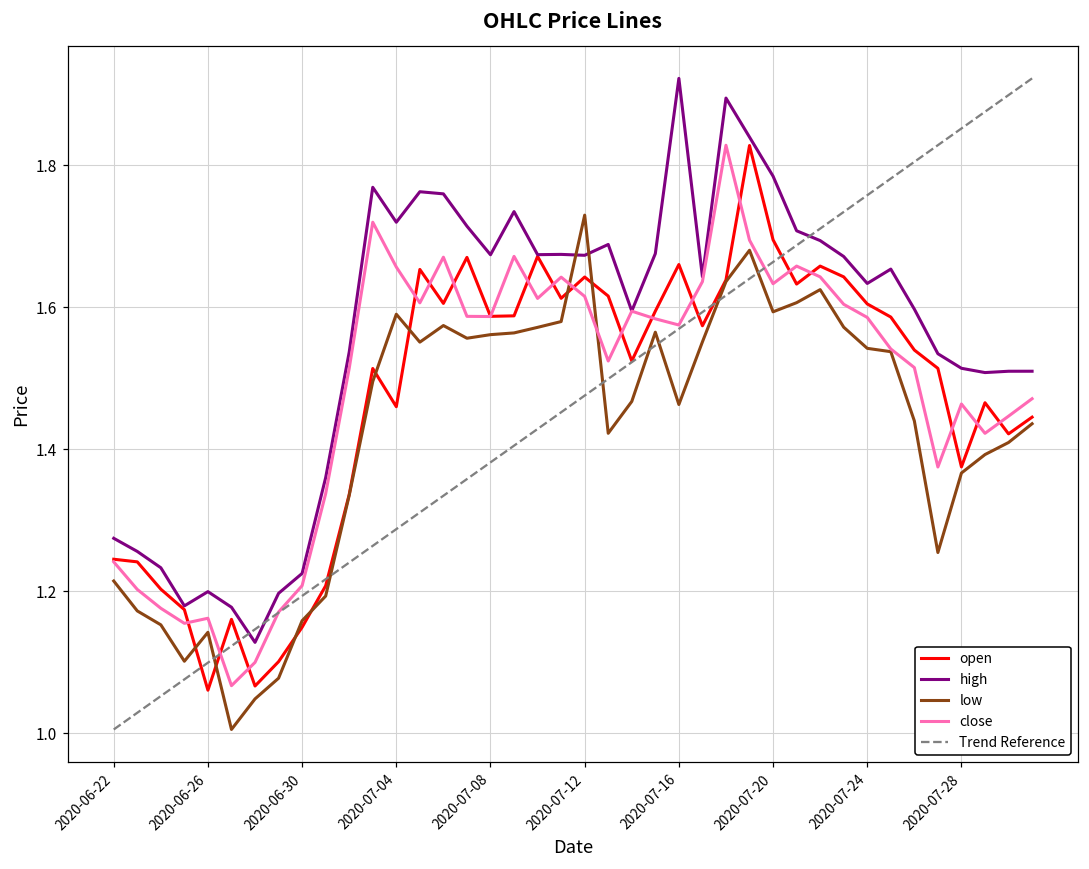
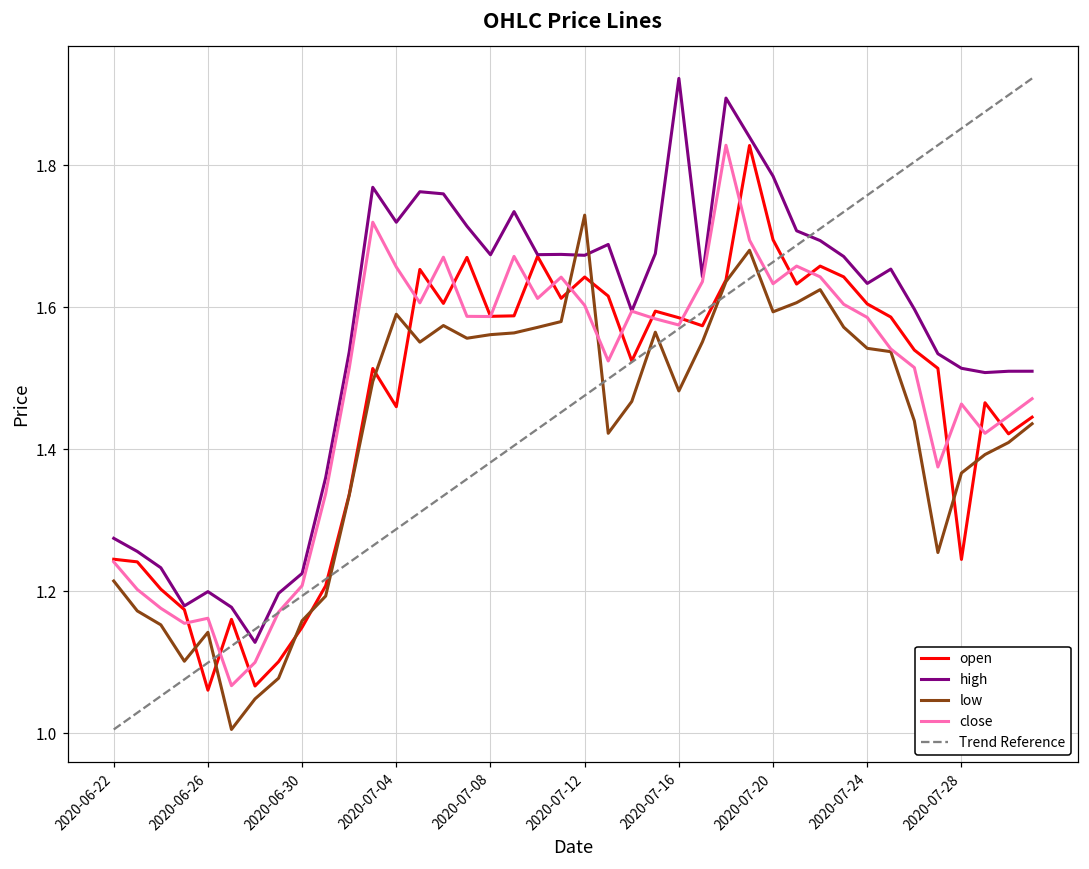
  {
    "open": {
      "2020-06-26": 1.06,
      "2020-06-30": 1.15,
      "2020-07-04": 1.46,
      "2020-07-12": 1.64,
-     "2020-07-16": 1.66,
+     "2020-07-16": 1.59,
      "2020-07-20": 1.70,
      "2020-07-24": 1.60,
-     "2020-07-28": 1.38
+     "2020-07-28": 1.24
    },
    "high": {
      "2020-06-22": 1.27,
      "2020-06-26": 1.20,
      "2020-06-30": 1.23,
      "2020-07-04": 1.72,
      "2020-07-08": 1.67,
      "2020-07-12": 1.67,
      "2020-07-16": 1.92,
      "2020-07-20": 1.78,
      "2020-07-24": 1.63,
      "2020-07-28": 1.51
    },
    "low": {
      "2020-06-22": 1.21,
      "2020-06-26": 1.14,
      "2020-06-30": 1.16,
      "2020-07-04": 1.59,
      "2020-07-08": 1.56,
      "2020-07-12": 1.73,
-     "2020-07-16": 1.46,
+     "2020-07-16": 1.48,
      "2020-07-20": 1.59,
      "2020-07-24": 1.54,
      "2020-07-28": 1.37
    },
    "close": {
      "2020-06-26": 1.16,
      "2020-06-30": 1.21,
      "2020-07-04": 1.66,
-     "2020-07-12": 1.62,
+     "2020-07-12": 1.60,
      "2020-07-16": 1.58,
      "2020-07-20": 1.63,
      "2020-07-24": 1.59,
      "2020-07-28": 1.46
    },
    "Trend Reference": {
      "2020-06-22": 1.01
    }
  }
